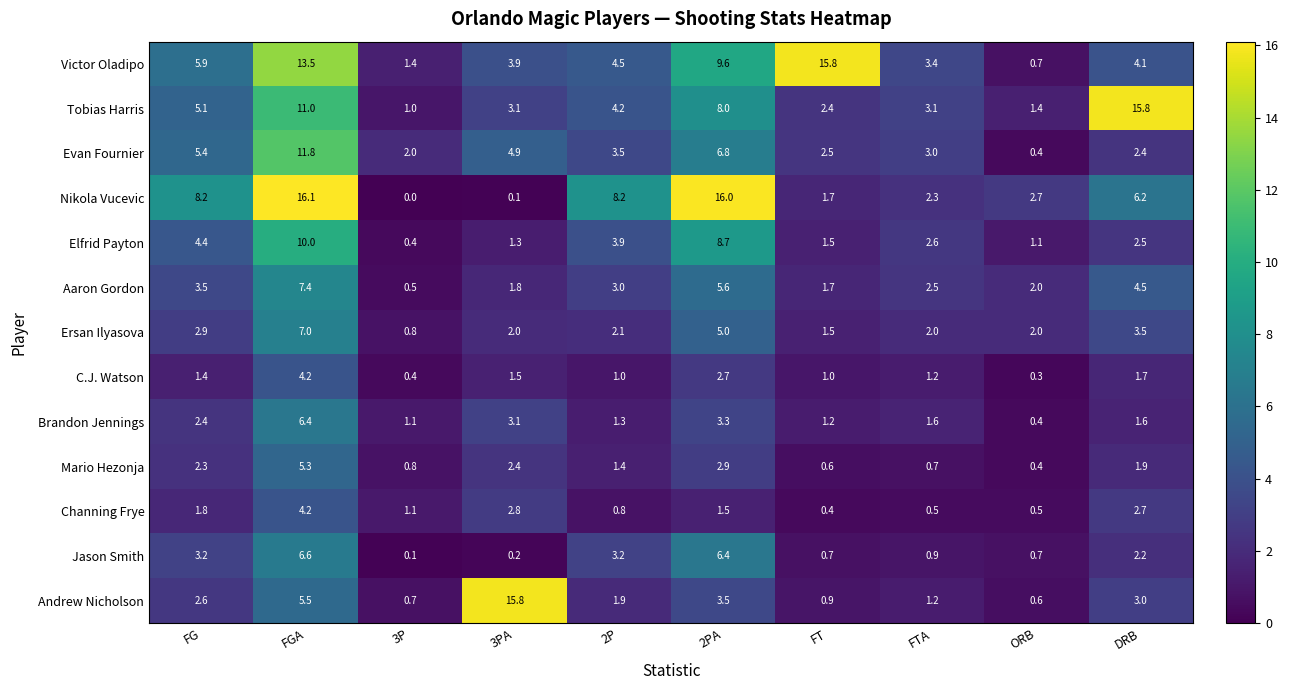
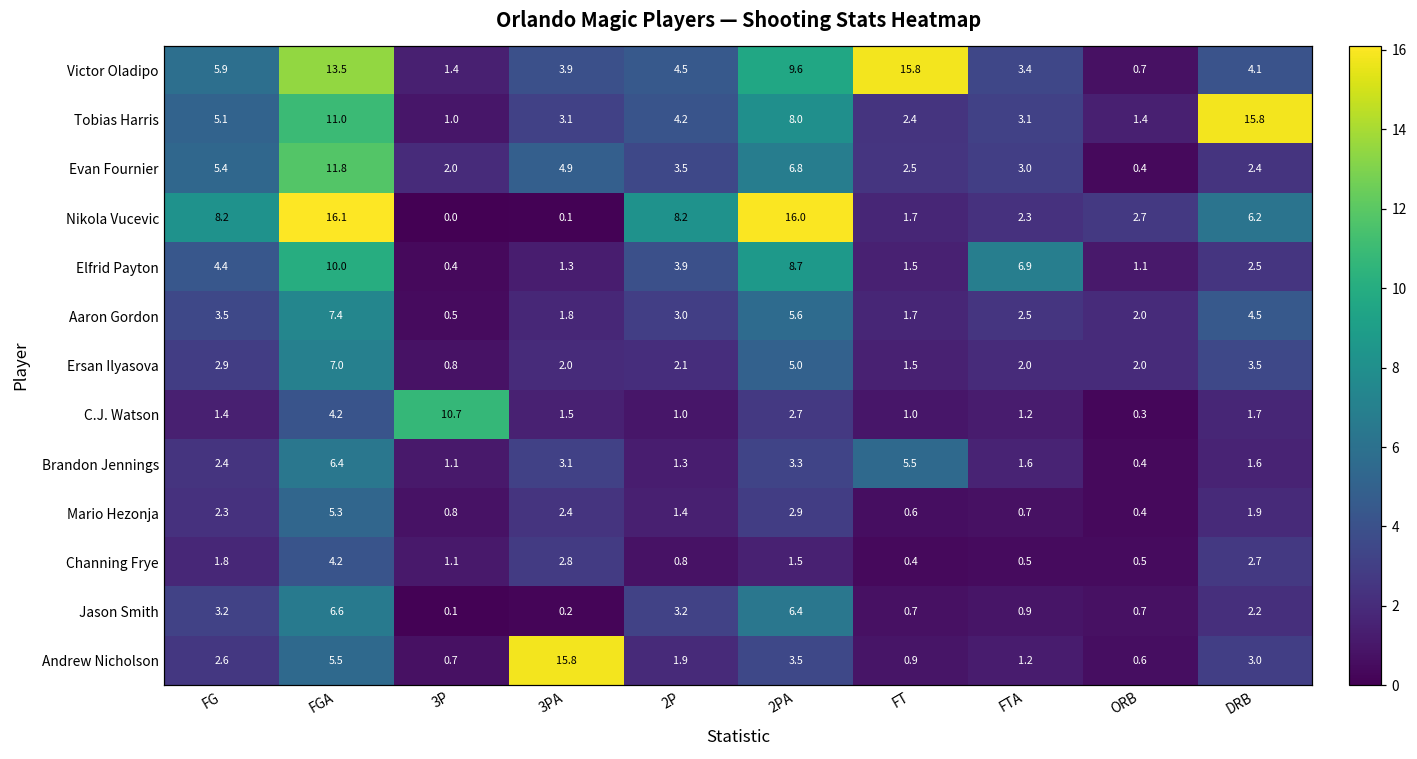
  {
    "Victor Oladipo": {
      "FG": 5.9,
      "FGA": 13.5,
      "3P": 1.4,
      "3PA": 3.9,
      "2P": 4.5,
      "2PA": 9.6,
      "FT": 15.8,
      "FTA": 3.4,
      "ORB": 0.7,
      "DRB": 4.1
    },
    "Tobias Harris": {
      "FG": 5.1,
      "FGA": 11.0,
      "3P": 1.0,
      "3PA": 3.1,
      "2P": 4.2,
      "2PA": 8.0,
      "FT": 2.4,
      "FTA": 3.1,
      "ORB": 1.4,
      "DRB": 15.8
    },
    "Evan Fournier": {
      "FG": 5.4,
      "FGA": 11.8,
      "3P": 2.0,
      "3PA": 4.9,
      "2P": 3.5,
      "2PA": 6.8,
      "FT": 2.5,
      "FTA": 3.0,
      "ORB": 0.4,
      "DRB": 2.4
    },
    "Nikola Vucevic": {
      "FG": 8.2,
      "FGA": 16.1,
      "3P": 0.0,
      "3PA": 0.1,
      "2P": 8.2,
      "2PA": 16.0,
      "FT": 1.7,
      "FTA": 2.3,
      "ORB": 2.7,
      "DRB": 6.2
    },
    "Elfrid Payton": {
      "FG": 4.4,
      "FGA": 10.0,
      "3P": 0.4,
      "3PA": 1.3,
      "2P": 3.9,
      "2PA": 8.7,
      "FT": 1.5,
-     "FTA": 2.6,
+     "FTA": 6.9,
      "ORB": 1.1,
      "DRB": 2.5
    },
    "Aaron Gordon": {
      "FG": 3.5,
      "FGA": 7.4,
      "3P": 0.5,
      "3PA": 1.8,
      "2P": 3.0,
      "2PA": 5.6,
      "FT": 1.7,
      "FTA": 2.5,
      "ORB": 2.0,
      "DRB": 4.5
    },
    "Ersan Ilyasova": {
      "FG": 2.9,
      "FGA": 7.0,
      "3P": 0.8,
      "3PA": 2.0,
      "2P": 2.1,
      "2PA": 5.0,
      "FT": 1.5,
      "FTA": 2.0,
      "ORB": 2.0,
      "DRB": 3.5
    },
    "C.J. Watson": {
      "FG": 1.4,
      "FGA": 4.2,
-     "3P": 0.4,
+     "3P": 10.7,
      "3PA": 1.5,
      "2P": 1.0,
      "2PA": 2.7,
      "FT": 1.0,
      "FTA": 1.2,
      "ORB": 0.3,
      "DRB": 1.7
    },
    "Brandon Jennings": {
      "FG": 2.4,
      "FGA": 6.4,
      "3P": 1.1,
      "3PA": 3.1,
      "2P": 1.3,
      "2PA": 3.3,
-     "FT": 1.2,
+     "FT": 5.5,
      "FTA": 1.6,
      "ORB": 0.4,
      "DRB": 1.6
    },
    "Mario Hezonja": {
      "FG": 2.3,
      "FGA": 5.3,
      "3P": 0.8,
      "3PA": 2.4,
      "2P": 1.4,
      "2PA": 2.9,
      "FT": 0.6,
      "FTA": 0.7,
      "ORB": 0.4,
      "DRB": 1.9
    },
    "Channing Frye": {
      "FG": 1.8,
      "FGA": 4.2,
      "3P": 1.1,
      "3PA": 2.8,
      "2P": 0.8,
      "2PA": 1.5,
      "FT": 0.4,
      "FTA": 0.5,
      "ORB": 0.5,
      "DRB": 2.7
    },
    "Jason Smith": {
      "FG": 3.2,
      "FGA": 6.6,
      "3P": 0.1,
      "3PA": 0.2,
      "2P": 3.2,
      "2PA": 6.4,
      "FT": 0.7,
      "FTA": 0.9,
      "ORB": 0.7,
      "DRB": 2.2
    },
    "Andrew Nicholson": {
      "FG": 2.6,
      "FGA": 5.5,
      "3P": 0.7,
      "3PA": 15.8,
      "2P": 1.9,
      "2PA": 3.5,
      "FT": 0.9,
      "FTA": 1.2,
      "ORB": 0.6,
      "DRB": 3.0
    }
  }
